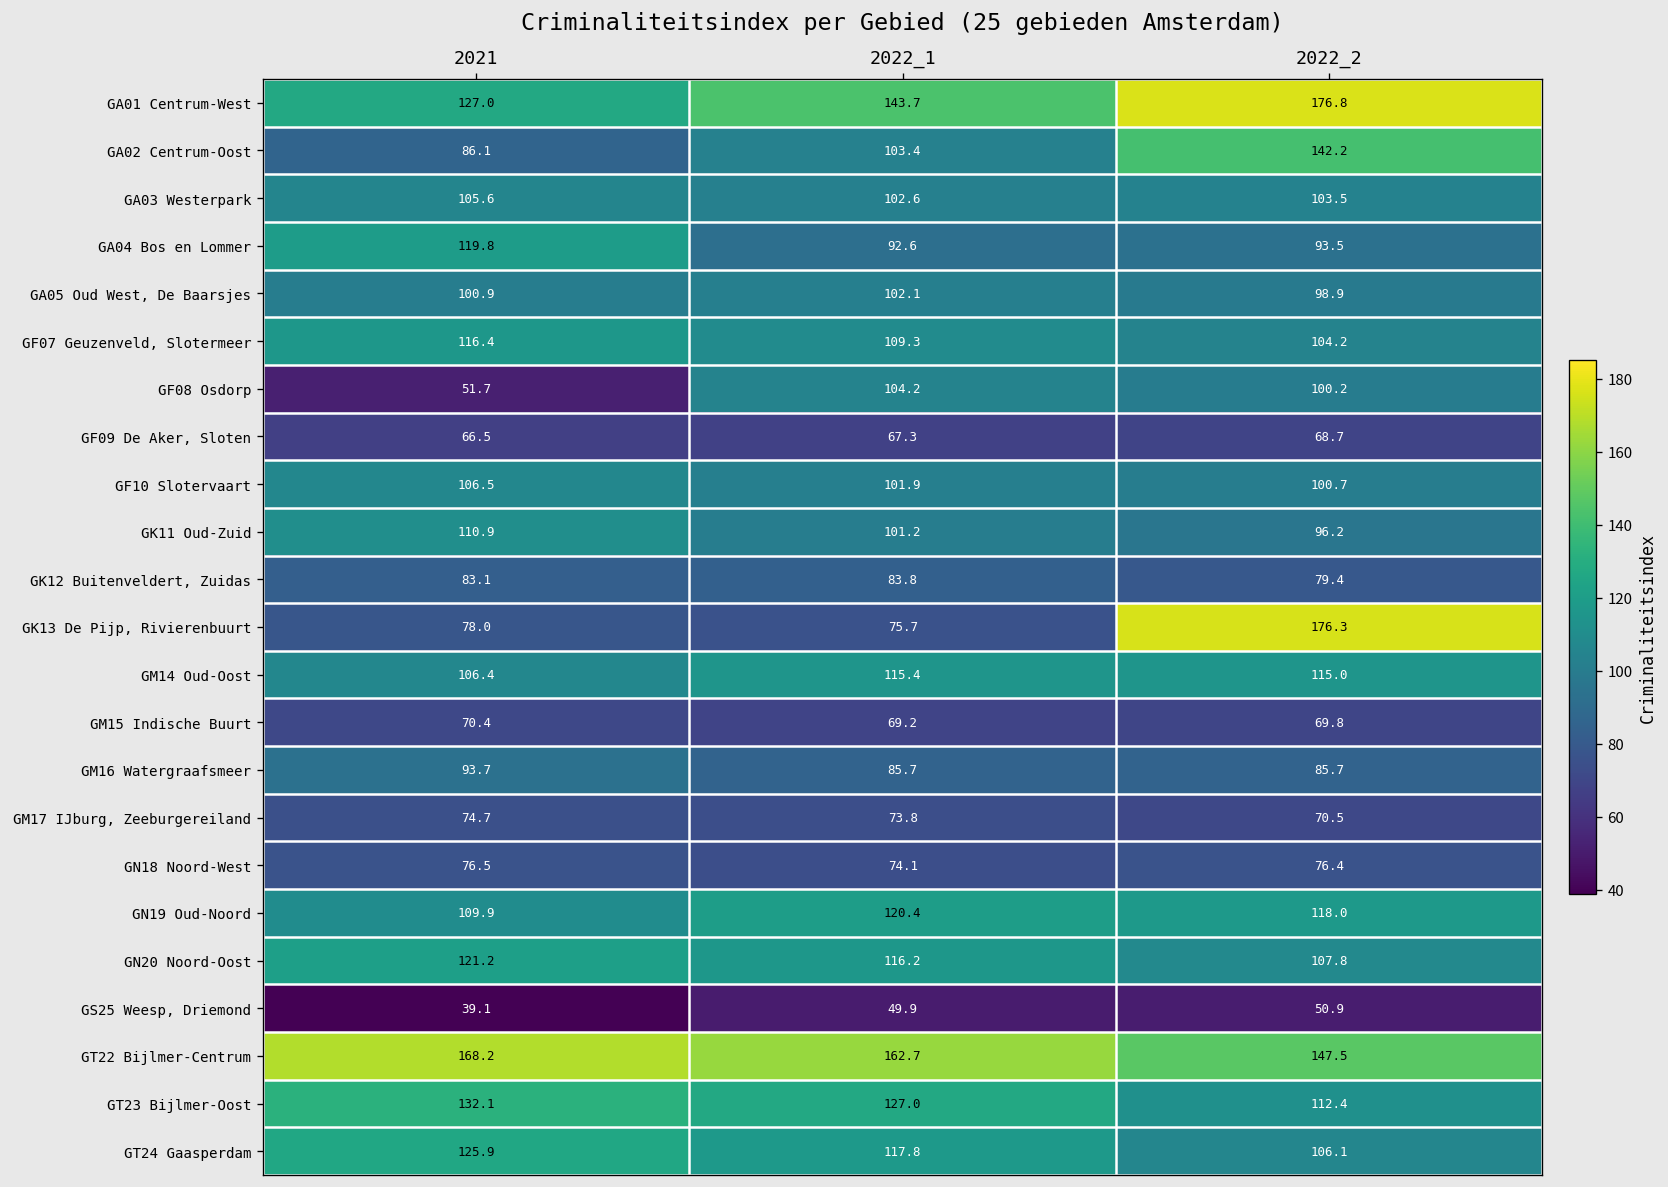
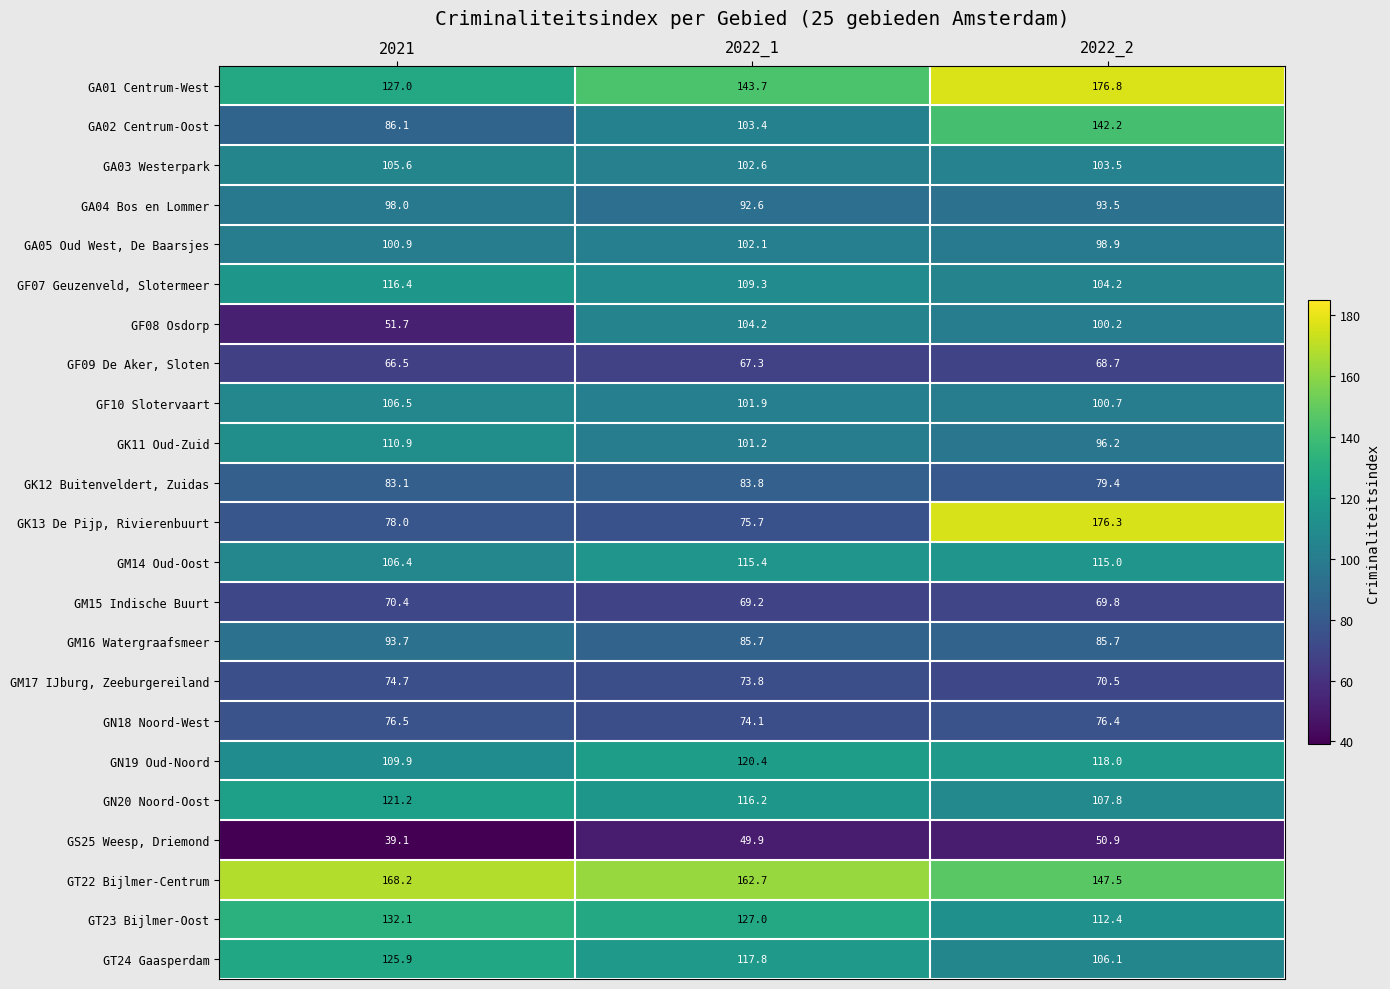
  {
    "GA01 Centrum-West": {
      "2021": 127.0,
      "2022_1": 143.7,
      "2022_2": 176.8
    },
    "GA02 Centrum-Oost": {
      "2021": 86.1,
      "2022_1": 103.4,
      "2022_2": 142.2
    },
    "GA03 Westerpark": {
      "2021": 105.6,
      "2022_1": 102.6,
      "2022_2": 103.5
    },
    "GA04 Bos en Lommer": {
-     "2021": 119.8,
+     "2021": 98.0,
      "2022_1": 92.6,
      "2022_2": 93.5
    },
    "GA05 Oud West, De Baarsjes": {
      "2021": 100.9,
      "2022_1": 102.1,
      "2022_2": 98.9
    },
    "GF07 Geuzenveld, Slotermeer": {
      "2021": 116.4,
      "2022_1": 109.3,
      "2022_2": 104.2
    },
    "GF08 Osdorp": {
      "2021": 51.7,
      "2022_1": 104.2,
      "2022_2": 100.2
    },
    "GF09 De Aker, Sloten": {
      "2021": 66.5,
      "2022_1": 67.3,
      "2022_2": 68.7
    },
    "GF10 Slotervaart": {
      "2021": 106.5,
      "2022_1": 101.9,
      "2022_2": 100.7
    },
    "GK11 Oud-Zuid": {
      "2021": 110.9,
      "2022_1": 101.2,
      "2022_2": 96.2
    },
    "GK12 Buitenveldert, Zuidas": {
      "2021": 83.1,
      "2022_1": 83.8,
      "2022_2": 79.4
    },
    "GK13 De Pijp, Rivierenbuurt": {
      "2021": 78.0,
      "2022_1": 75.7,
      "2022_2": 176.3
    },
    "GM14 Oud-Oost": {
      "2021": 106.4,
      "2022_1": 115.4,
      "2022_2": 115.0
    },
    "GM15 Indische Buurt": {
      "2021": 70.4,
      "2022_1": 69.2,
      "2022_2": 69.8
    },
    "GM16 Watergraafsmeer": {
      "2021": 93.7,
      "2022_1": 85.7,
      "2022_2": 85.7
    },
    "GM17 IJburg, Zeeburgereiland": {
      "2021": 74.7,
      "2022_1": 73.8,
      "2022_2": 70.5
    },
    "GN18 Noord-West": {
      "2021": 76.5,
      "2022_1": 74.1,
      "2022_2": 76.4
    },
    "GN19 Oud-Noord": {
      "2021": 109.9,
      "2022_1": 120.4,
      "2022_2": 118.0
    },
    "GN20 Noord-Oost": {
      "2021": 121.2,
      "2022_1": 116.2,
      "2022_2": 107.8
    },
    "GS25 Weesp, Driemond": {
      "2021": 39.1,
      "2022_1": 49.9,
      "2022_2": 50.9
    },
    "GT22 Bijlmer-Centrum": {
      "2021": 168.2,
      "2022_1": 162.7,
      "2022_2": 147.5
    },
    "GT23 Bijlmer-Oost": {
      "2021": 132.1,
      "2022_1": 127.0,
      "2022_2": 112.4
    },
    "GT24 Gaasperdam": {
      "2021": 125.9,
      "2022_1": 117.8,
      "2022_2": 106.1
    }
  }
